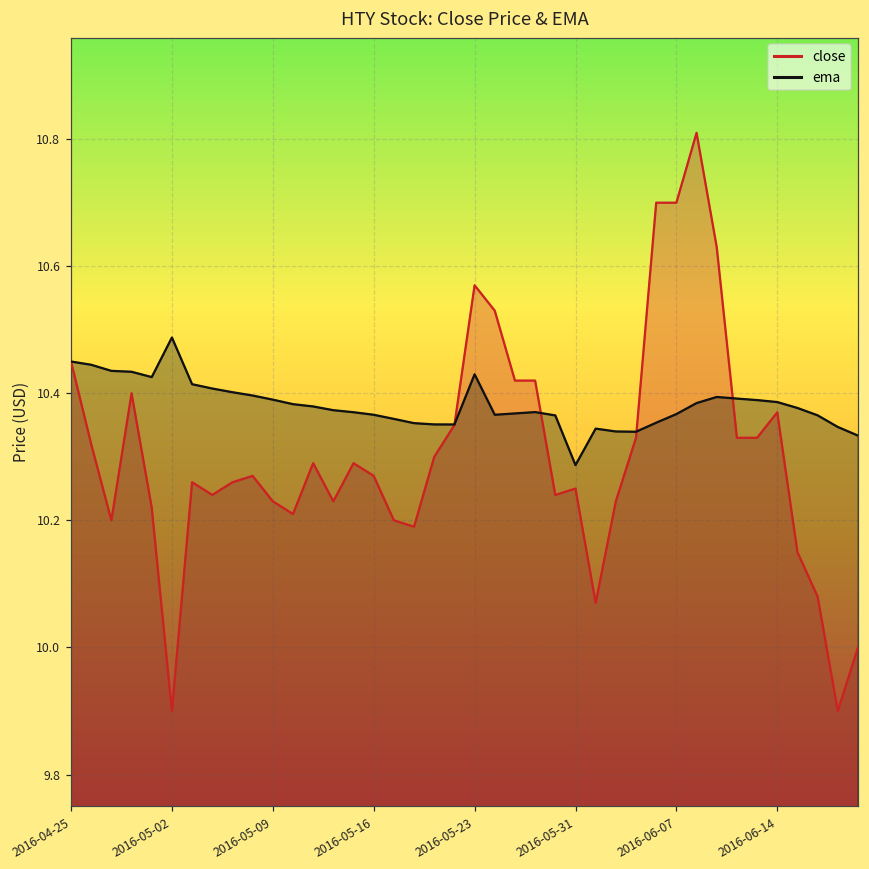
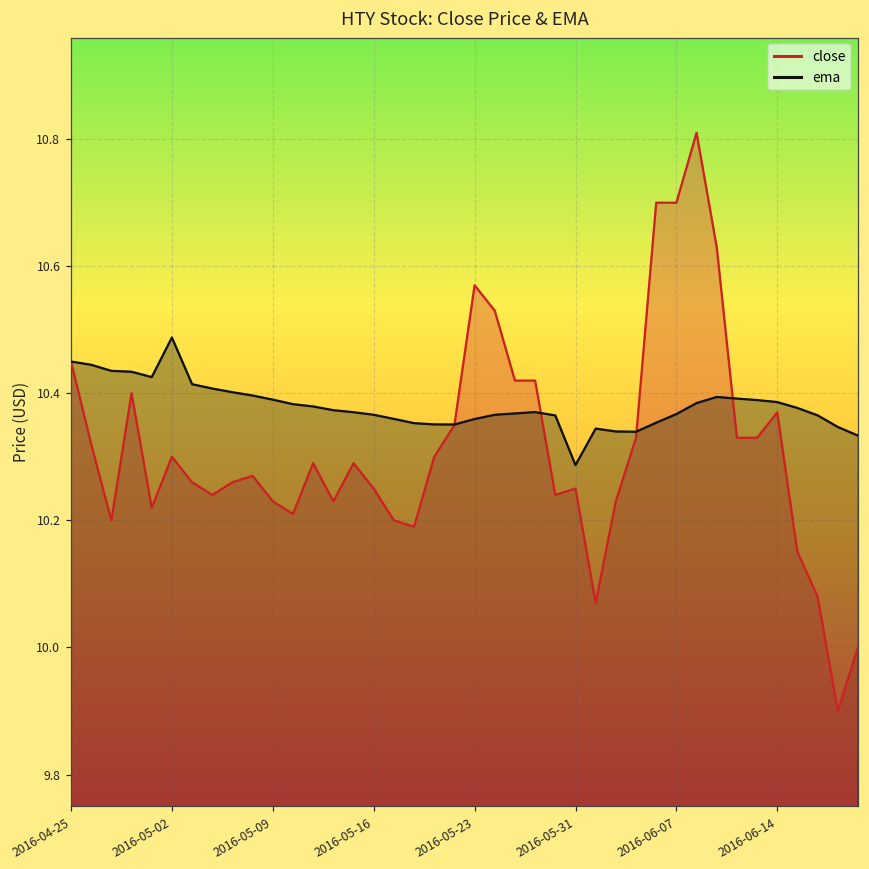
  {
    "close": {
-     "2016-05-02": 9.9,
+     "2016-05-02": 10.3,
      "2016-05-09": 10.23,
-     "2016-05-16": 10.27,
+     "2016-05-16": 10.25,
      "2016-05-23": 10.57,
      "2016-05-31": 10.25,
      "2016-06-07": 10.70,
      "2016-06-14": 10.37
    },
    "ema": {
      "2016-05-02": 10.49,
      "2016-05-09": 10.39,
      "2016-05-16": 10.37,
-     "2016-05-23": 10.43,
+     "2016-05-23": 10.36,
      "2016-05-31": 10.29,
      "2016-06-07": 10.37,
      "2016-06-14": 10.39
    }
  }
